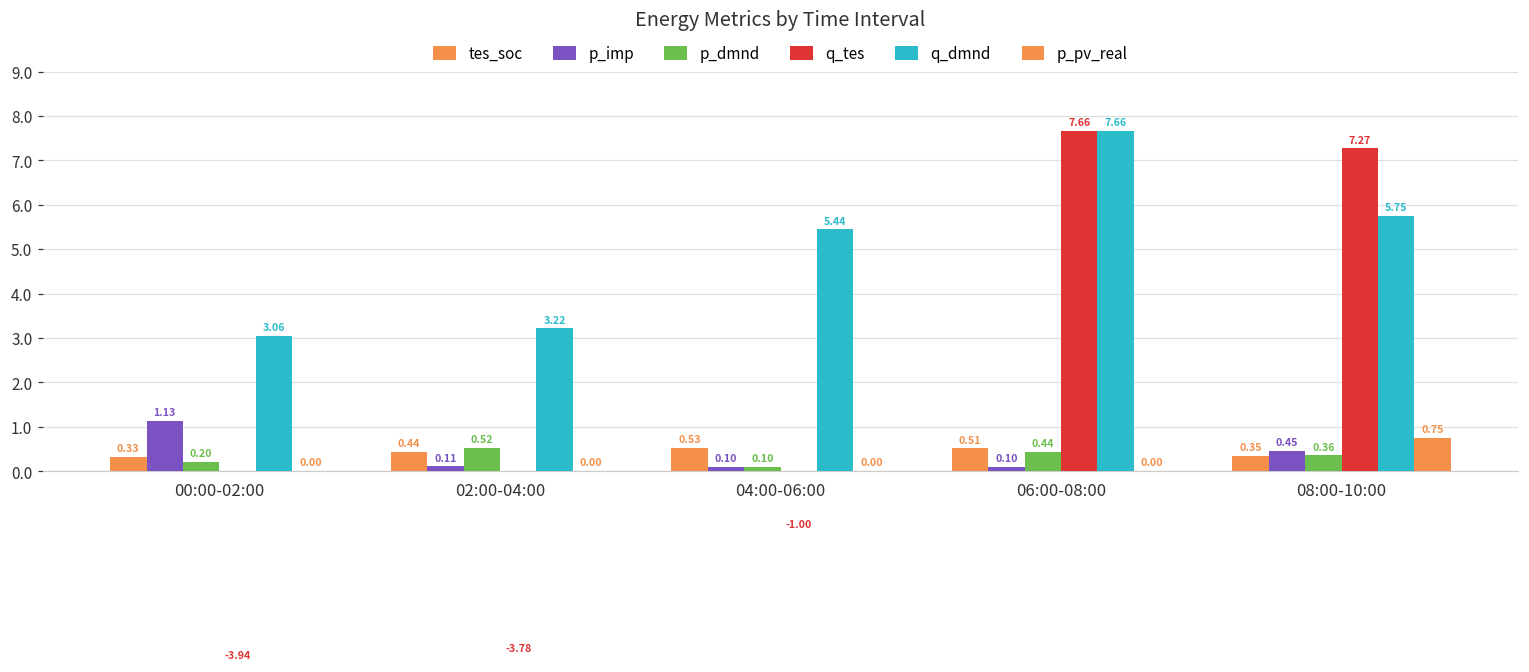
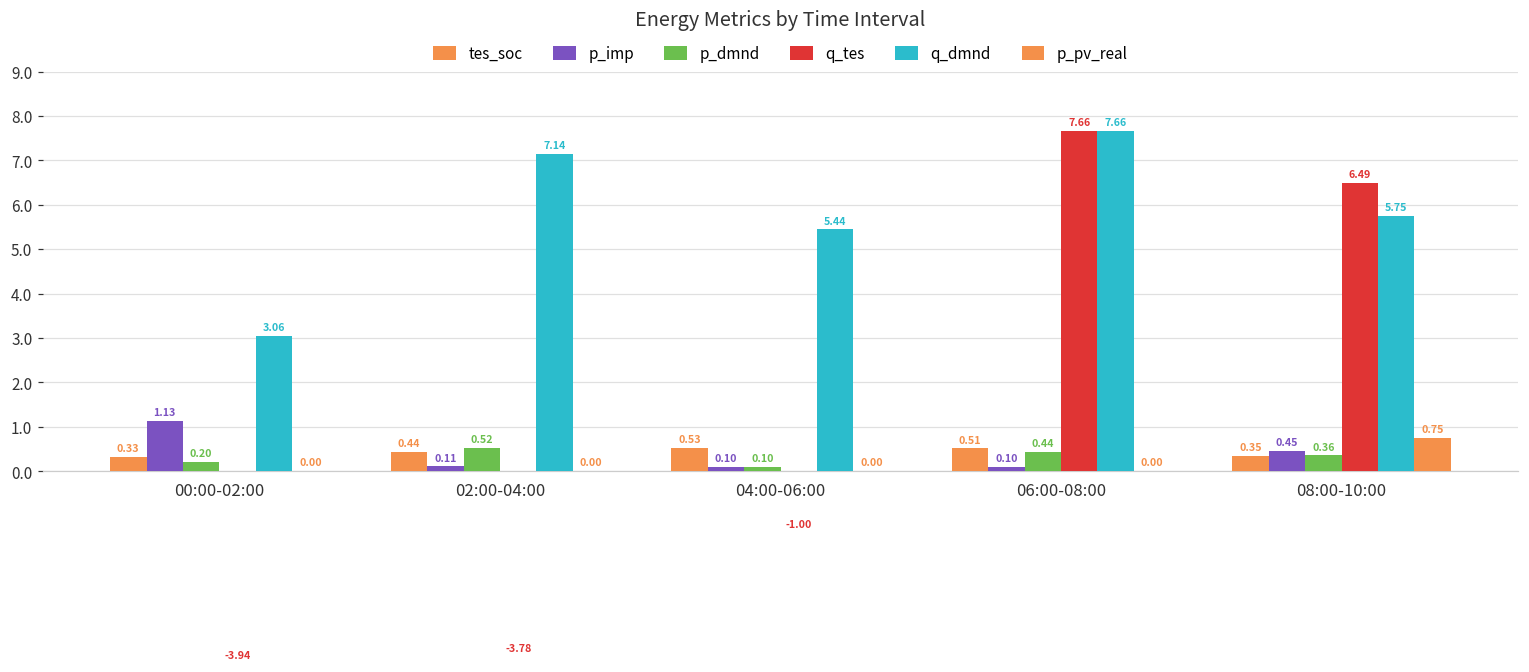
  {
    "p_imp": {
      "00:00-02:00": 1.13,
      "02:00-04:00": 0.11,
      "04:00-06:00": 0.10,
      "06:00-08:00": 0.10,
      "08:00-10:00": 0.45
    },
    "p_dmnd": {
      "00:00-02:00": 0.20,
      "02:00-04:00": 0.52,
      "04:00-06:00": 0.10,
      "06:00-08:00": 0.44,
      "08:00-10:00": 0.36
    },
    "q_tes": {
      "06:00-08:00": 7.66,
-     "08:00-10:00": 7.27
+     "08:00-10:00": 6.49
    },
    "q_dmnd": {
      "00:00-02:00": 3.06,
-     "02:00-04:00": 3.22,
+     "02:00-04:00": 7.14,
      "04:00-06:00": 5.44,
      "06:00-08:00": 7.66,
      "08:00-10:00": 5.75
    }
  }
